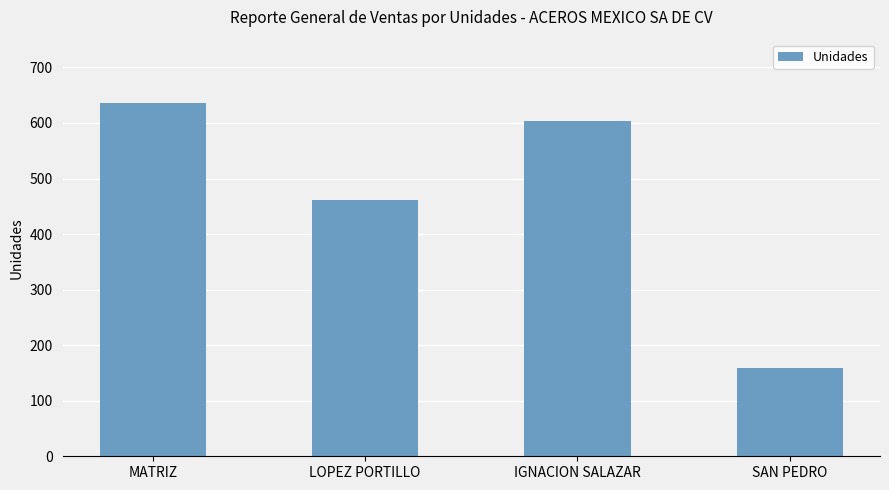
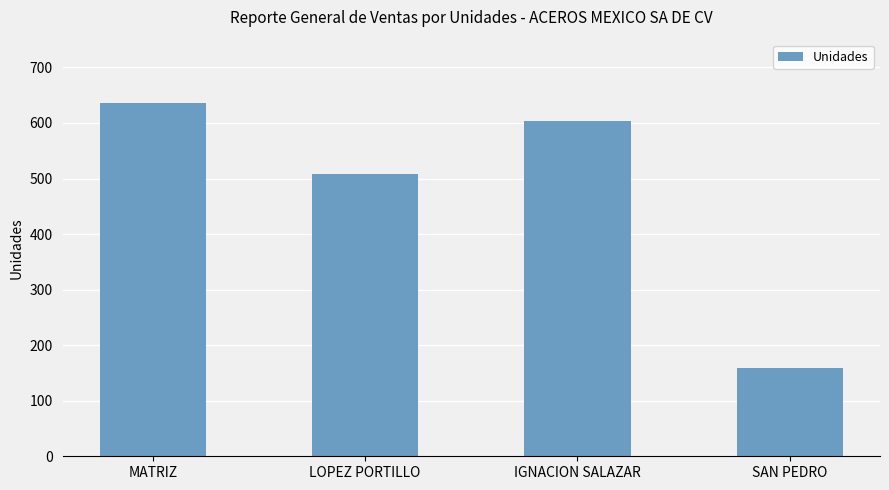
  {
    "MATRIZ": 640,
-   "LOPEZ PORTILLO": 460,
+   "LOPEZ PORTILLO": 510,
    "IGNACION SALAZAR": 600,
    "SAN PEDRO": 160
  }
